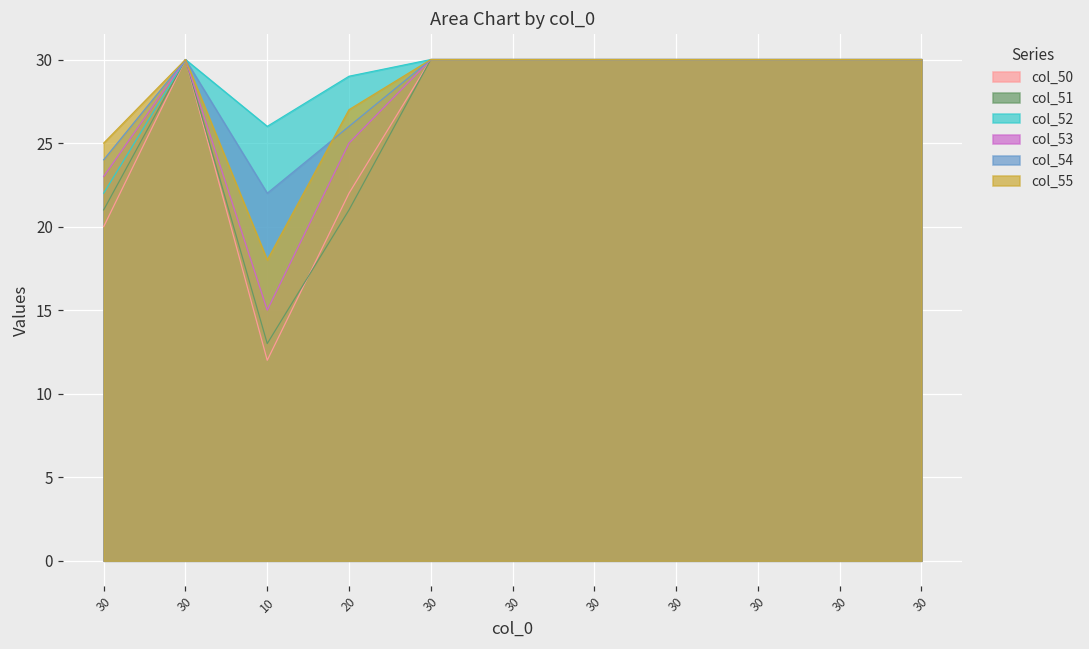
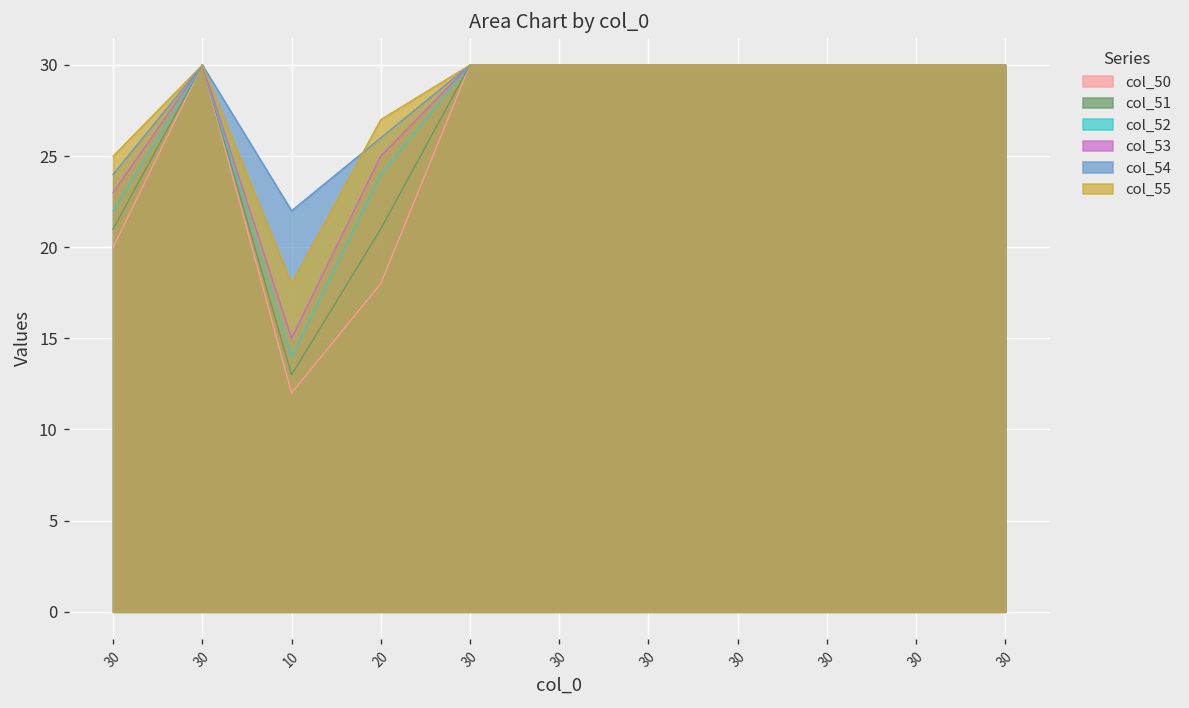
  {
    "col_50": {
      "10": 12,
-     "20": 22
+     "20": 18
    },
    "col_51": {
      "10": 13,
      "20": 21
    },
    "col_52": {
-     "10": 26,
-     "20": 29
+     "10": 14,
+     "20": 24
    },
    "col_53": {
      "10": 15,
      "20": 25
    },
    "col_54": {
      "10": 22,
      "20": 26
    },
    "col_55": {
      "10": 18,
      "20": 27
    }
  }
